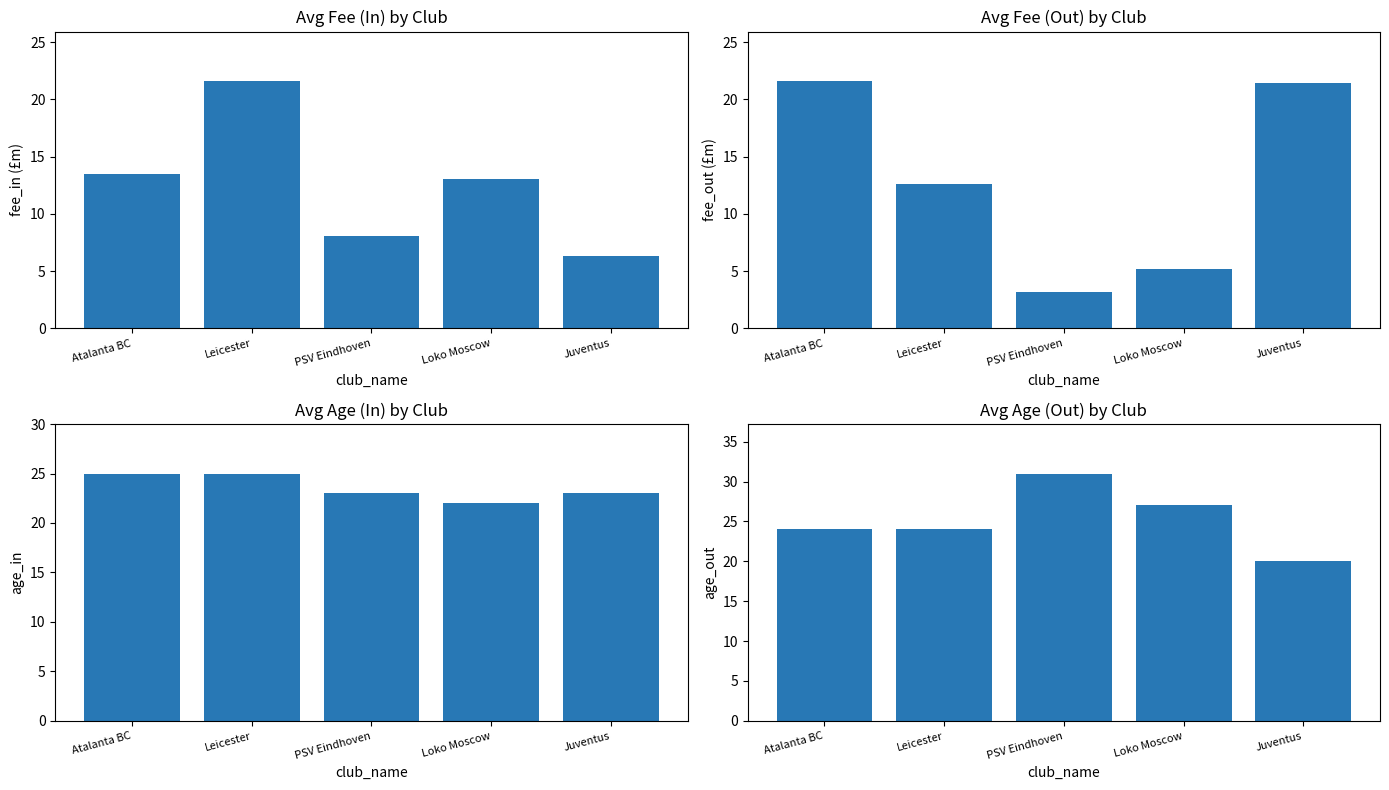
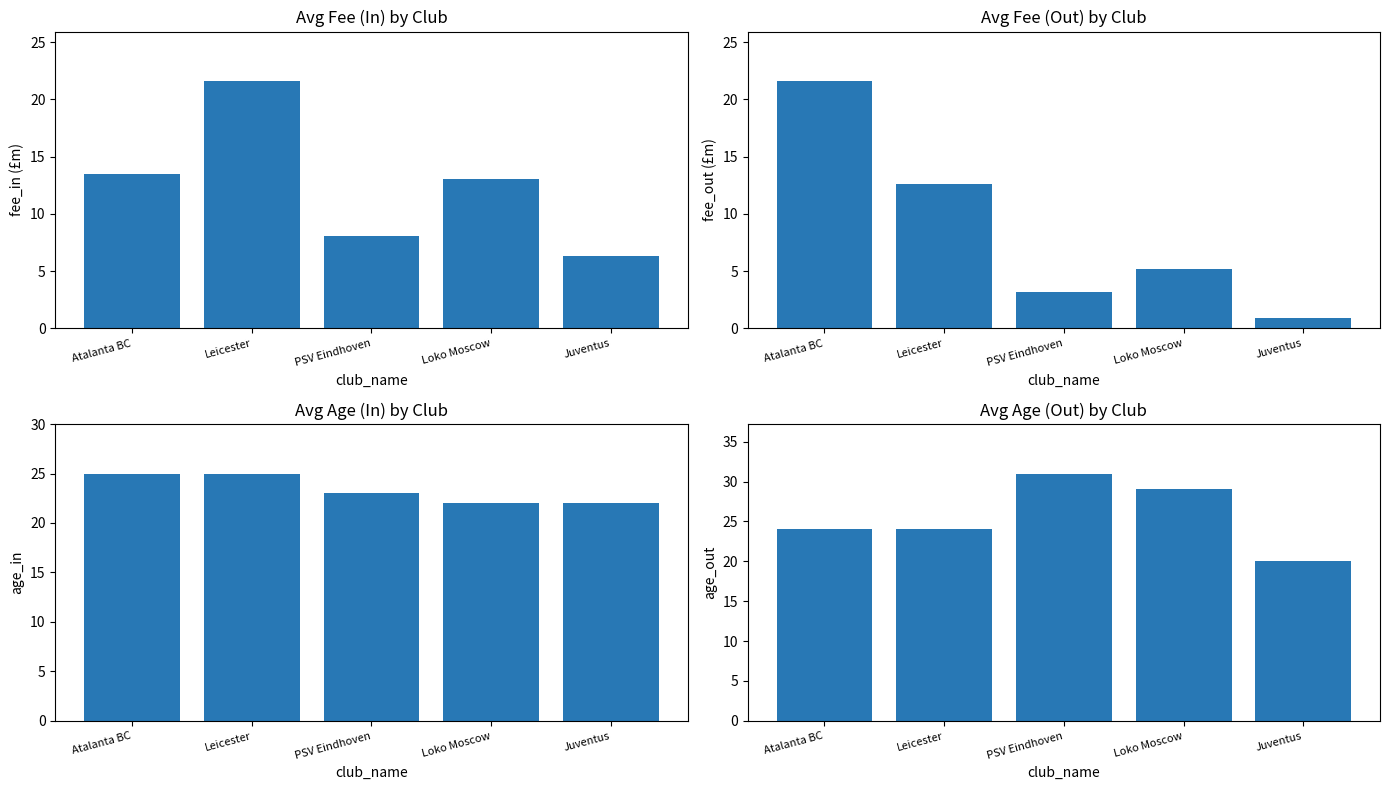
  {
    "Avg Fee (In) by Club": {
      "Atalanta BC": 13.5,
      "Leicester": 21.6,
      "PSV Eindhoven": 8.1,
      "Loko Moscow": 13.1,
      "Juventus": 6.3
    },
    "Avg Fee (Out) by Club": {
      "Atalanta BC": 21.6,
      "Leicester": 12.6,
      "PSV Eindhoven": 3.2,
      "Loko Moscow": 5.2,
-     "Juventus": 21.4
+     "Juventus": 0.9
    },
    "Avg Age (In) by Club": {
      "Atalanta BC": 25,
      "Leicester": 25,
      "PSV Eindhoven": 23,
      "Loko Moscow": 22,
-     "Juventus": 23
+     "Juventus": 22
    },
    "Avg Age (Out) by Club": {
      "Atalanta BC": 24,
      "Leicester": 24,
      "PSV Eindhoven": 31,
-     "Loko Moscow": 27,
+     "Loko Moscow": 29,
      "Juventus": 20
    }
  }
